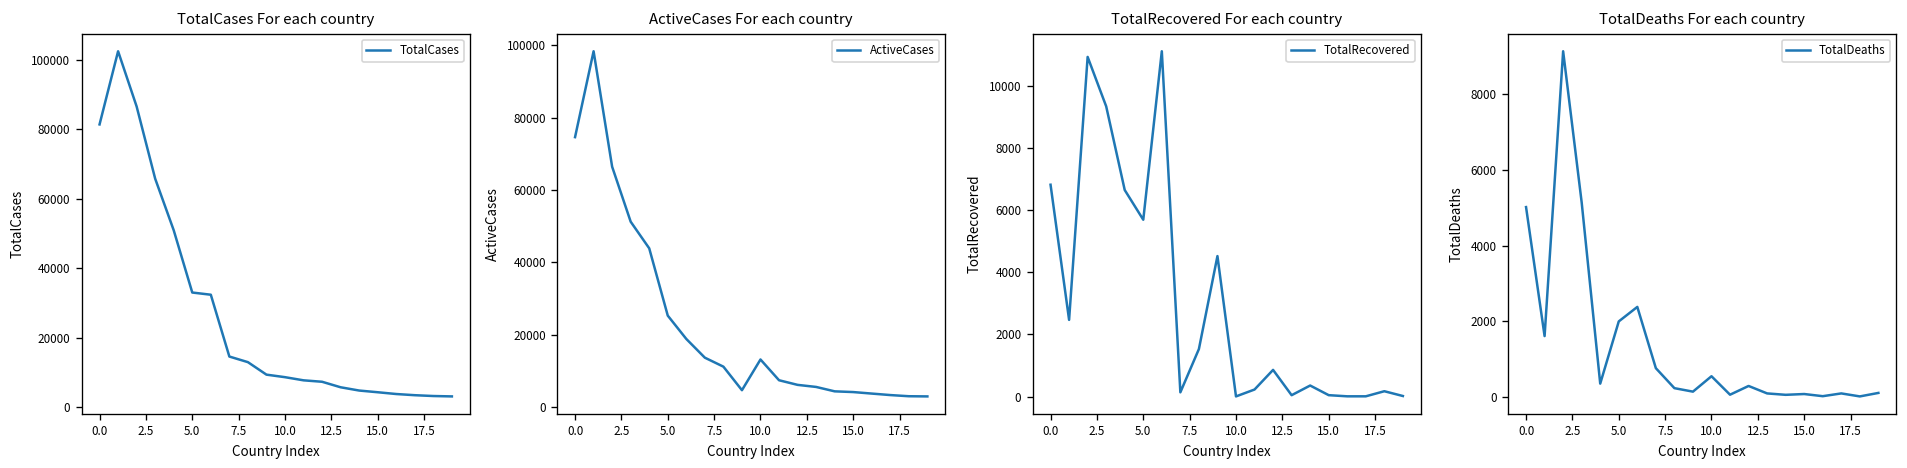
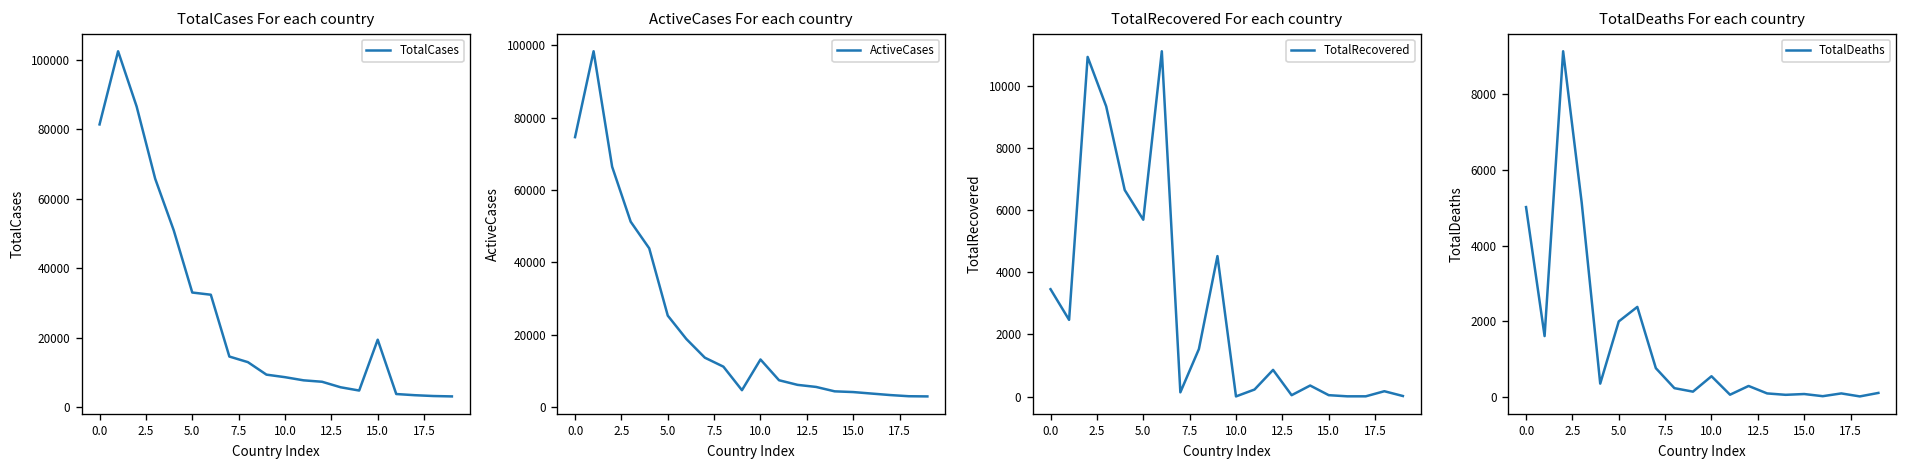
  {
    "TotalCases For each country": {
      "0.0": 81000,
      "5.0": 33000,
      "10.0": 9000,
-     "15.0": 4000
+     "15.0": 19000
    },
    "ActiveCases For each country": {
      "0.0": 75000,
      "5.0": 25000,
      "10.0": 13000,
      "15.0": 4000
    },
    "TotalRecovered For each country": {
-     "0.0": 6800,
+     "0.0": 3500,
      "5.0": 5700,
      "10.0": 0,
      "15.0": 0
    },
    "TotalDeaths For each country": {
      "0.0": 5000,
      "5.0": 2000,
      "10.0": 500,
      "15.0": 100
    }
  }
